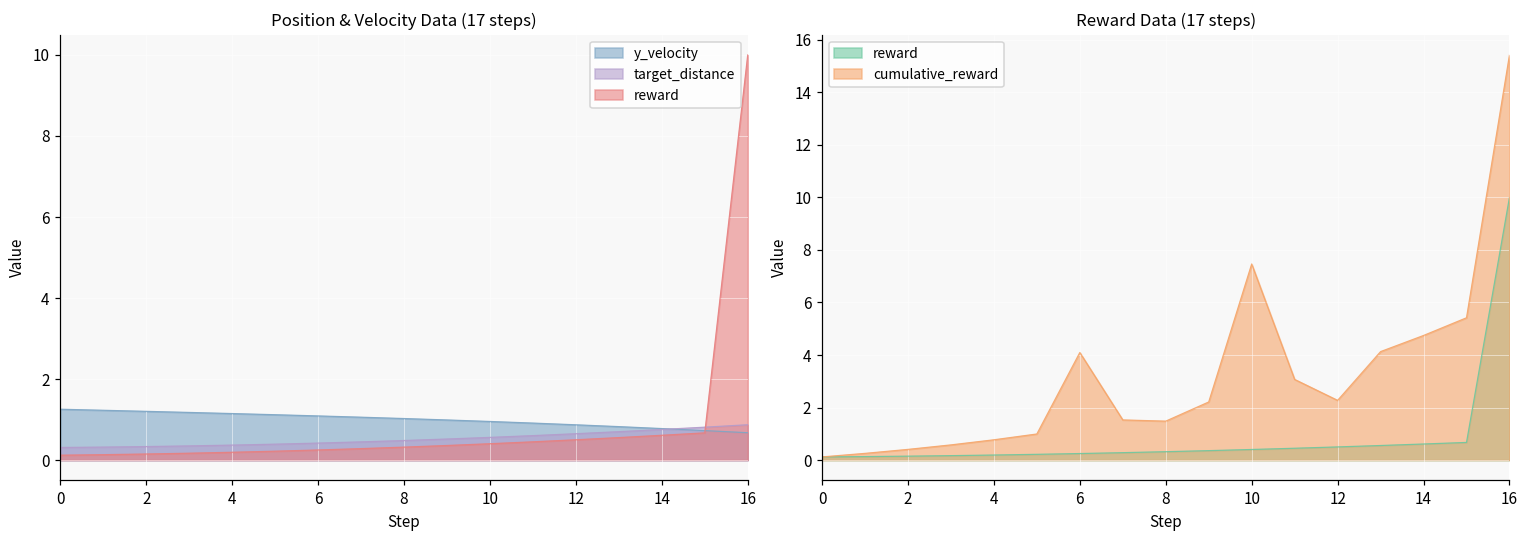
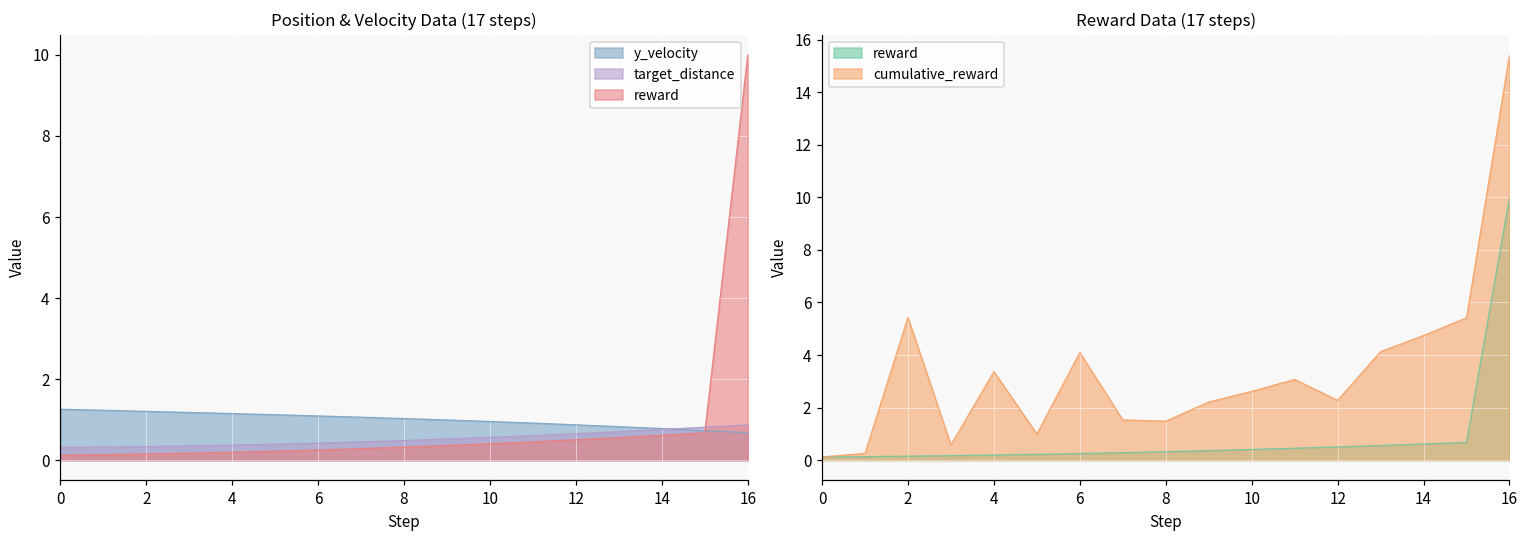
  {
    "Reward Data (17 steps)": {
      "reward": {
        "2": 0.2,
        "4": 0.2,
        "6": 0.3,
        "8": 0.3,
        "10": 0.4,
        "12": 0.5,
        "14": 0.6,
        "16": 10.0
      },
      "cumulative_reward": {
-       "2": 0.4,
-       "4": 0.8,
+       "2": 5.4,
+       "4": 3.4,
        "6": 4.1,
        "8": 1.5,
-       "10": 7.5,
+       "10": 2.6,
        "12": 2.3,
        "14": 4.7,
        "16": 15.4
      }
    }
  }
